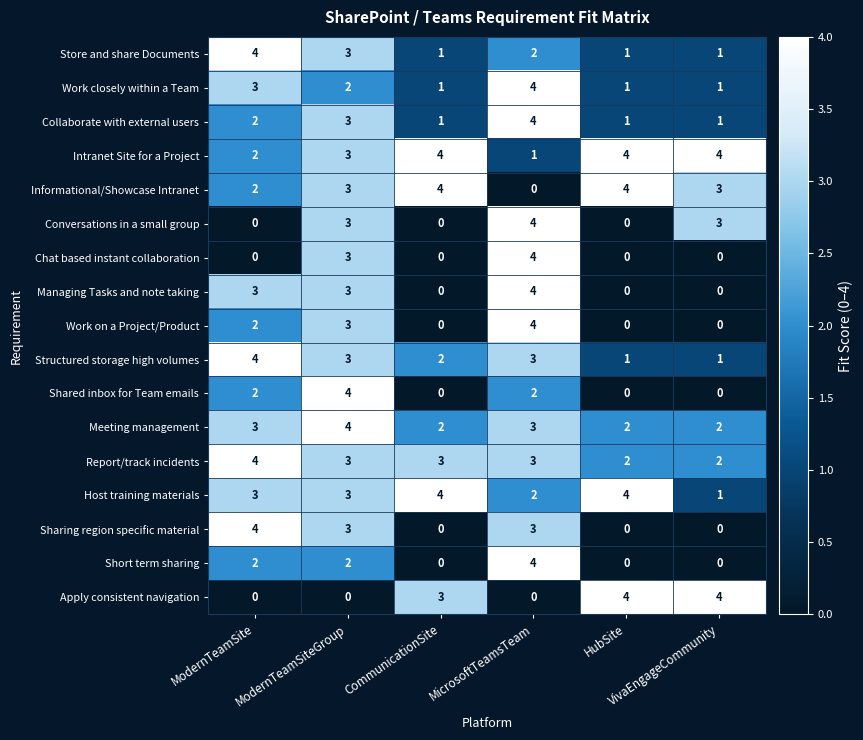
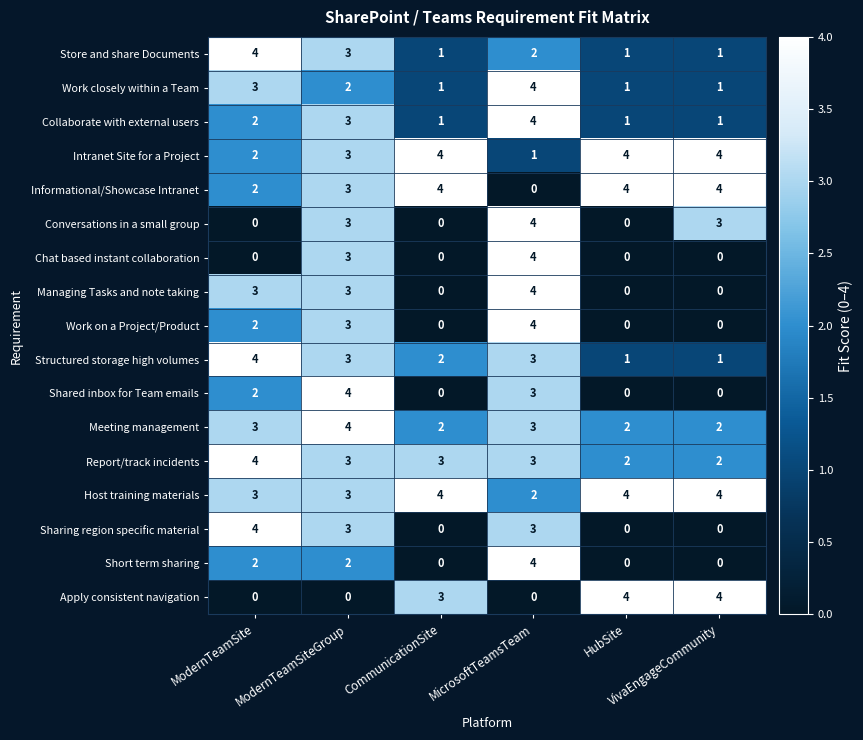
  {
    "Store and share Documents": {
      "ModernTeamSite": 4,
      "ModernTeamSiteGroup": 3,
      "CommunicationSite": 1,
      "MicrosoftTeamsTeam": 2,
      "HubSite": 1,
      "VivaEngageCommunity": 1
    },
    "Work closely within a Team": {
      "ModernTeamSite": 3,
      "ModernTeamSiteGroup": 2,
      "CommunicationSite": 1,
      "MicrosoftTeamsTeam": 4,
      "HubSite": 1,
      "VivaEngageCommunity": 1
    },
    "Collaborate with external users": {
      "ModernTeamSite": 2,
      "ModernTeamSiteGroup": 3,
      "CommunicationSite": 1,
      "MicrosoftTeamsTeam": 4,
      "HubSite": 1,
      "VivaEngageCommunity": 1
    },
    "Intranet Site for a Project": {
      "ModernTeamSite": 2,
      "ModernTeamSiteGroup": 3,
      "CommunicationSite": 4,
      "MicrosoftTeamsTeam": 1,
      "HubSite": 4,
      "VivaEngageCommunity": 4
    },
    "Informational/Showcase Intranet": {
      "ModernTeamSite": 2,
      "ModernTeamSiteGroup": 3,
      "CommunicationSite": 4,
      "MicrosoftTeamsTeam": 0,
      "HubSite": 4,
-     "VivaEngageCommunity": 3
+     "VivaEngageCommunity": 4
    },
    "Conversations in a small group": {
      "ModernTeamSite": 0,
      "ModernTeamSiteGroup": 3,
      "CommunicationSite": 0,
      "MicrosoftTeamsTeam": 4,
      "HubSite": 0,
      "VivaEngageCommunity": 3
    },
    "Chat based instant collaboration": {
      "ModernTeamSite": 0,
      "ModernTeamSiteGroup": 3,
      "CommunicationSite": 0,
      "MicrosoftTeamsTeam": 4,
      "HubSite": 0,
      "VivaEngageCommunity": 0
    },
    "Managing Tasks and note taking": {
      "ModernTeamSite": 3,
      "ModernTeamSiteGroup": 3,
      "CommunicationSite": 0,
      "MicrosoftTeamsTeam": 4,
      "HubSite": 0,
      "VivaEngageCommunity": 0
    },
    "Work on a Project/Product": {
      "ModernTeamSite": 2,
      "ModernTeamSiteGroup": 3,
      "CommunicationSite": 0,
      "MicrosoftTeamsTeam": 4,
      "HubSite": 0,
      "VivaEngageCommunity": 0
    },
    "Structured storage high volumes": {
      "ModernTeamSite": 4,
      "ModernTeamSiteGroup": 3,
      "CommunicationSite": 2,
      "MicrosoftTeamsTeam": 3,
      "HubSite": 1,
      "VivaEngageCommunity": 1
    },
    "Shared inbox for Team emails": {
      "ModernTeamSite": 2,
      "ModernTeamSiteGroup": 4,
      "CommunicationSite": 0,
-     "MicrosoftTeamsTeam": 2,
+     "MicrosoftTeamsTeam": 3,
      "HubSite": 0,
      "VivaEngageCommunity": 0
    },
    "Meeting management": {
      "ModernTeamSite": 3,
      "ModernTeamSiteGroup": 4,
      "CommunicationSite": 2,
      "MicrosoftTeamsTeam": 3,
      "HubSite": 2,
      "VivaEngageCommunity": 2
    },
    "Report/track incidents": {
      "ModernTeamSite": 4,
      "ModernTeamSiteGroup": 3,
      "CommunicationSite": 3,
      "MicrosoftTeamsTeam": 3,
      "HubSite": 2,
      "VivaEngageCommunity": 2
    },
    "Host training materials": {
      "ModernTeamSite": 3,
      "ModernTeamSiteGroup": 3,
      "CommunicationSite": 4,
      "MicrosoftTeamsTeam": 2,
      "HubSite": 4,
-     "VivaEngageCommunity": 1
+     "VivaEngageCommunity": 4
    },
    "Sharing region specific material": {
      "ModernTeamSite": 4,
      "ModernTeamSiteGroup": 3,
      "CommunicationSite": 0,
      "MicrosoftTeamsTeam": 3,
      "HubSite": 0,
      "VivaEngageCommunity": 0
    },
    "Short term sharing": {
      "ModernTeamSite": 2,
      "ModernTeamSiteGroup": 2,
      "CommunicationSite": 0,
      "MicrosoftTeamsTeam": 4,
      "HubSite": 0,
      "VivaEngageCommunity": 0
    },
    "Apply consistent navigation": {
      "ModernTeamSite": 0,
      "ModernTeamSiteGroup": 0,
      "CommunicationSite": 3,
      "MicrosoftTeamsTeam": 0,
      "HubSite": 4,
      "VivaEngageCommunity": 4
    }
  }
